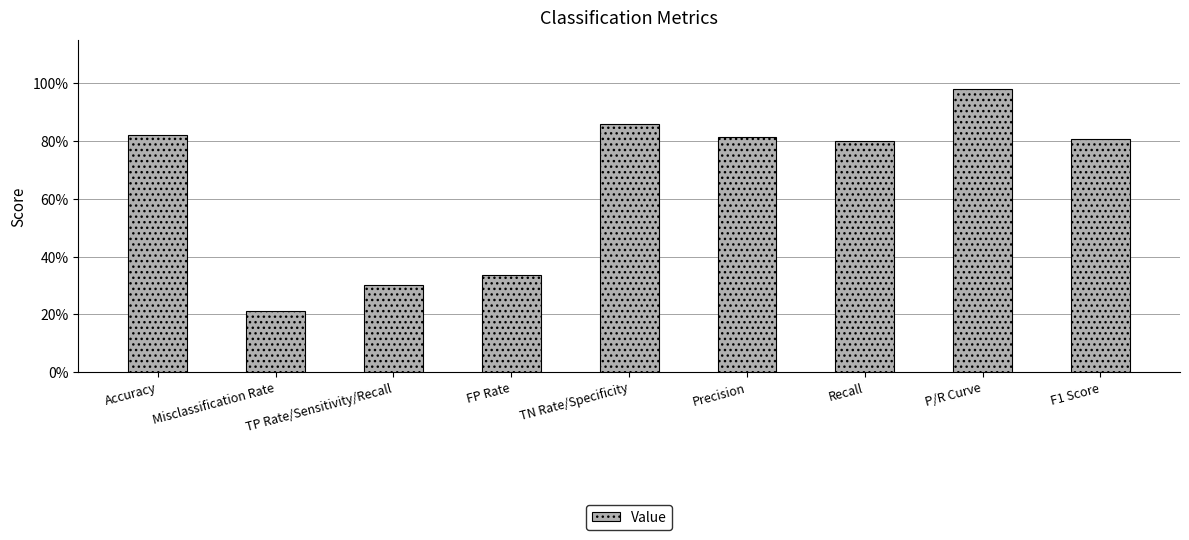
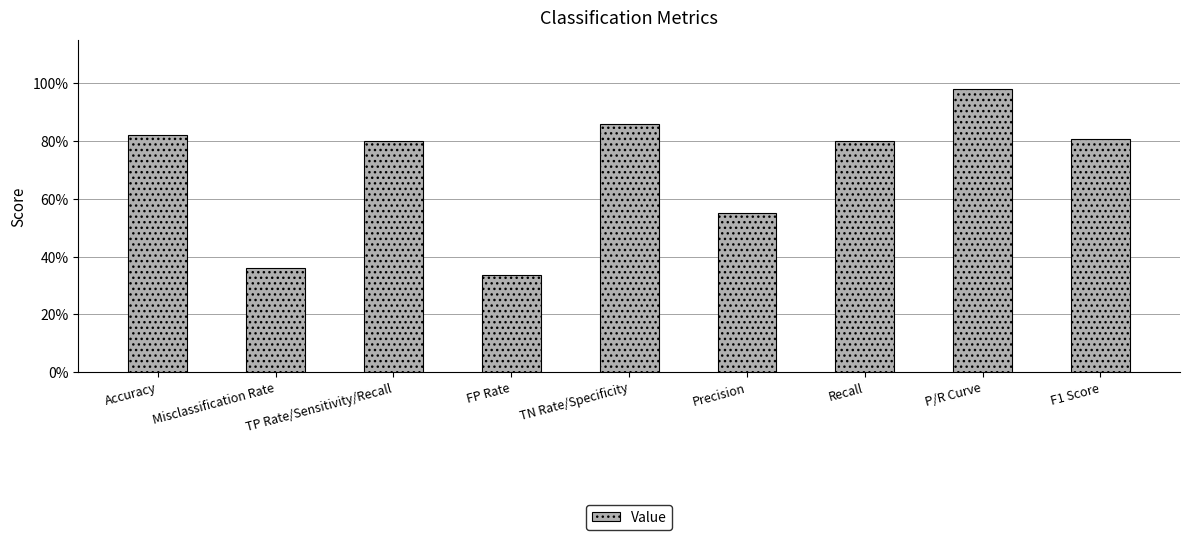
  {
    "Accuracy": "82%",
-   "Misclassification Rate": "21%",
-   "TP Rate/Sensitivity/Recall": "30%",
+   "Misclassification Rate": "36%",
+   "TP Rate/Sensitivity/Recall": "80%",
    "FP Rate": "34%",
    "TN Rate/Specificity": "86%",
-   "Precision": "81%",
+   "Precision": "55%",
    "Recall": "80%",
    "P/R Curve": "98%",
    "F1 Score": "81%"
  }
